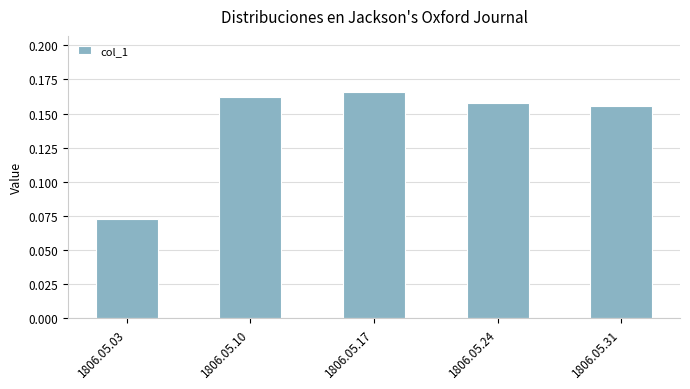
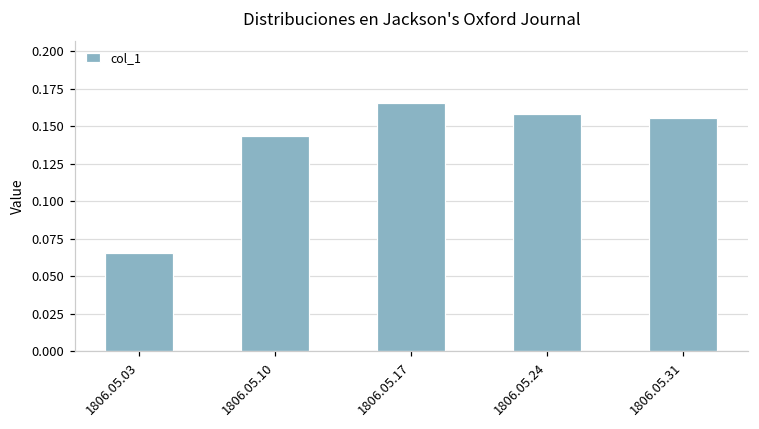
  {
-   "1806.05.03": 0.072,
-   "1806.05.10": 0.162,
+   "1806.05.03": 0.065,
+   "1806.05.10": 0.143,
    "1806.05.17": 0.166,
    "1806.05.24": 0.158,
    "1806.05.31": 0.155
  }
